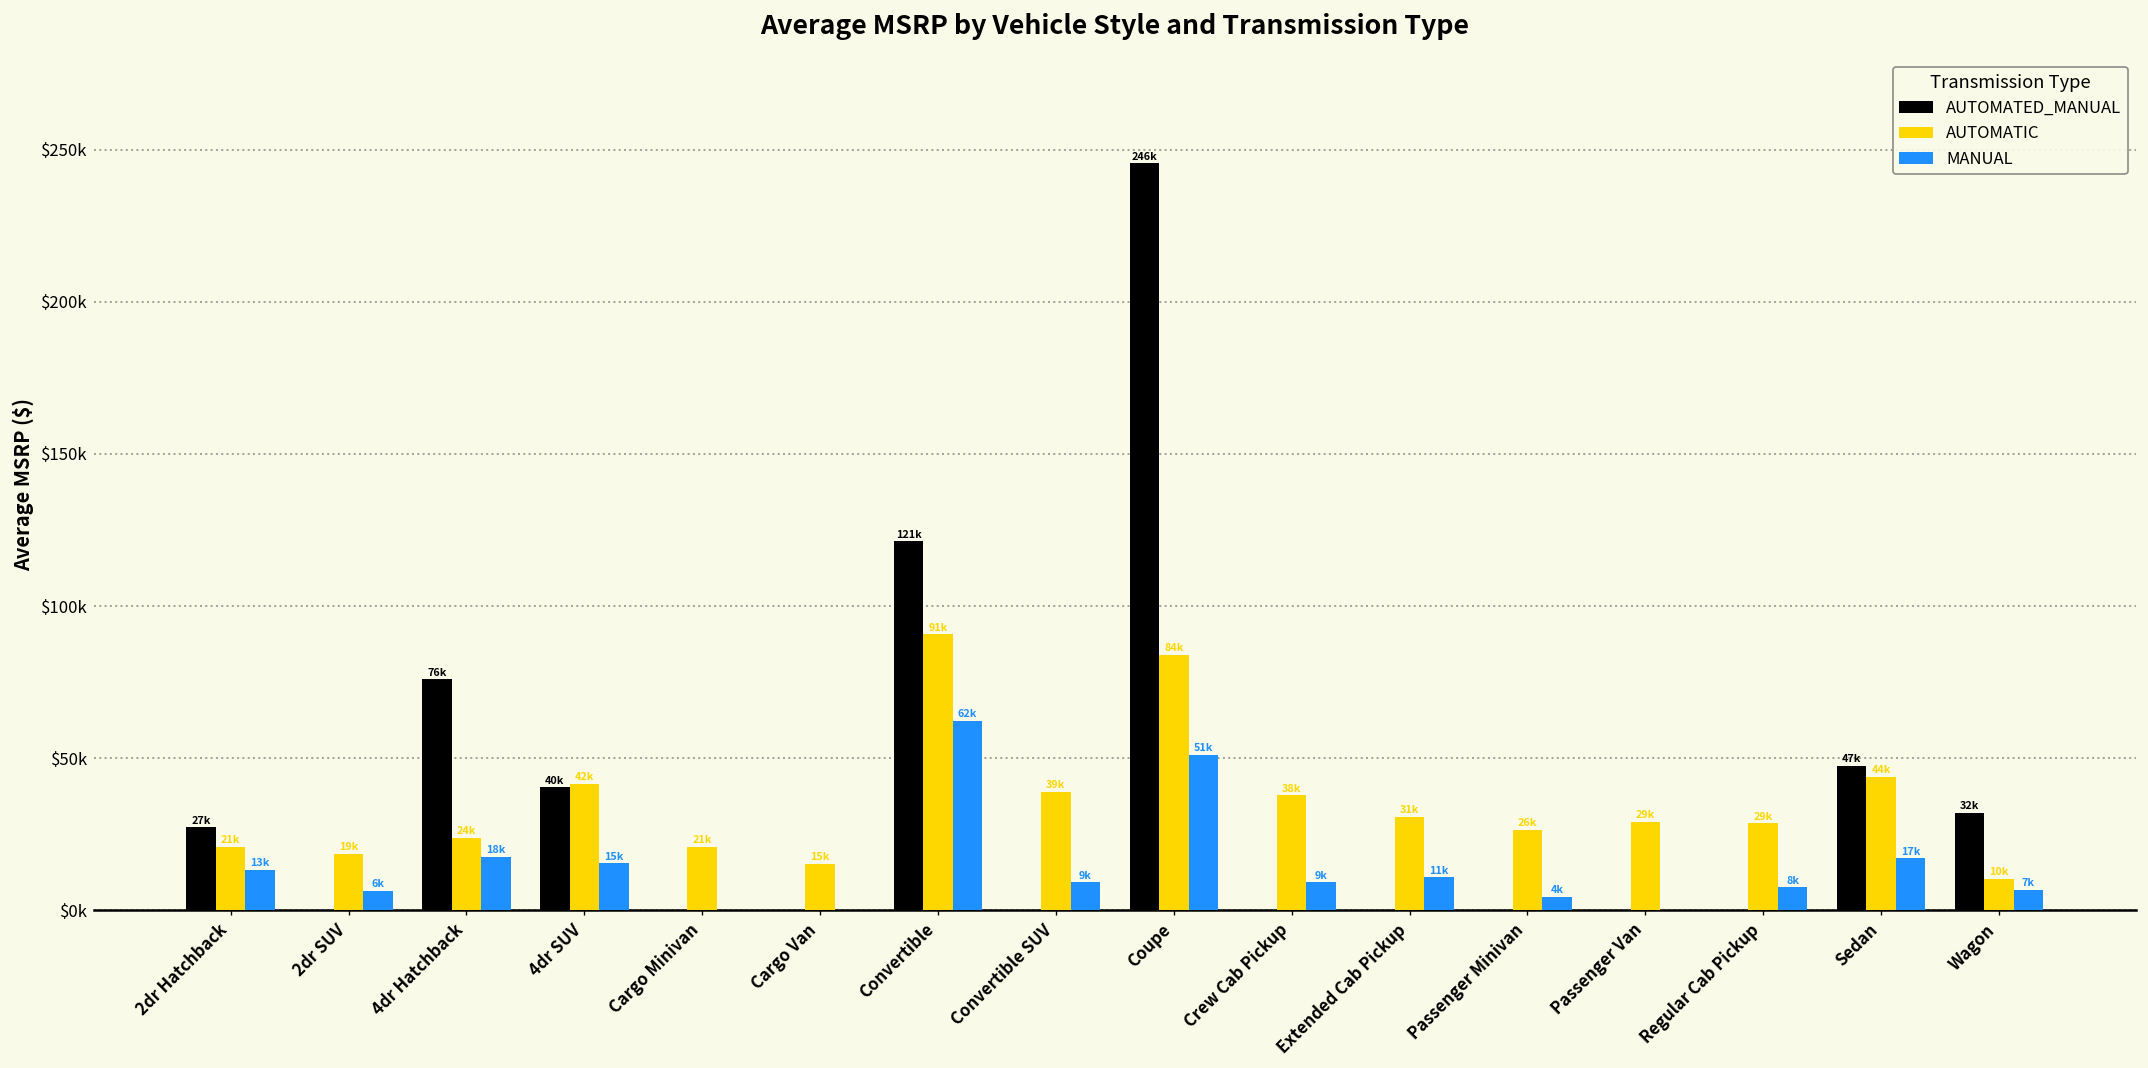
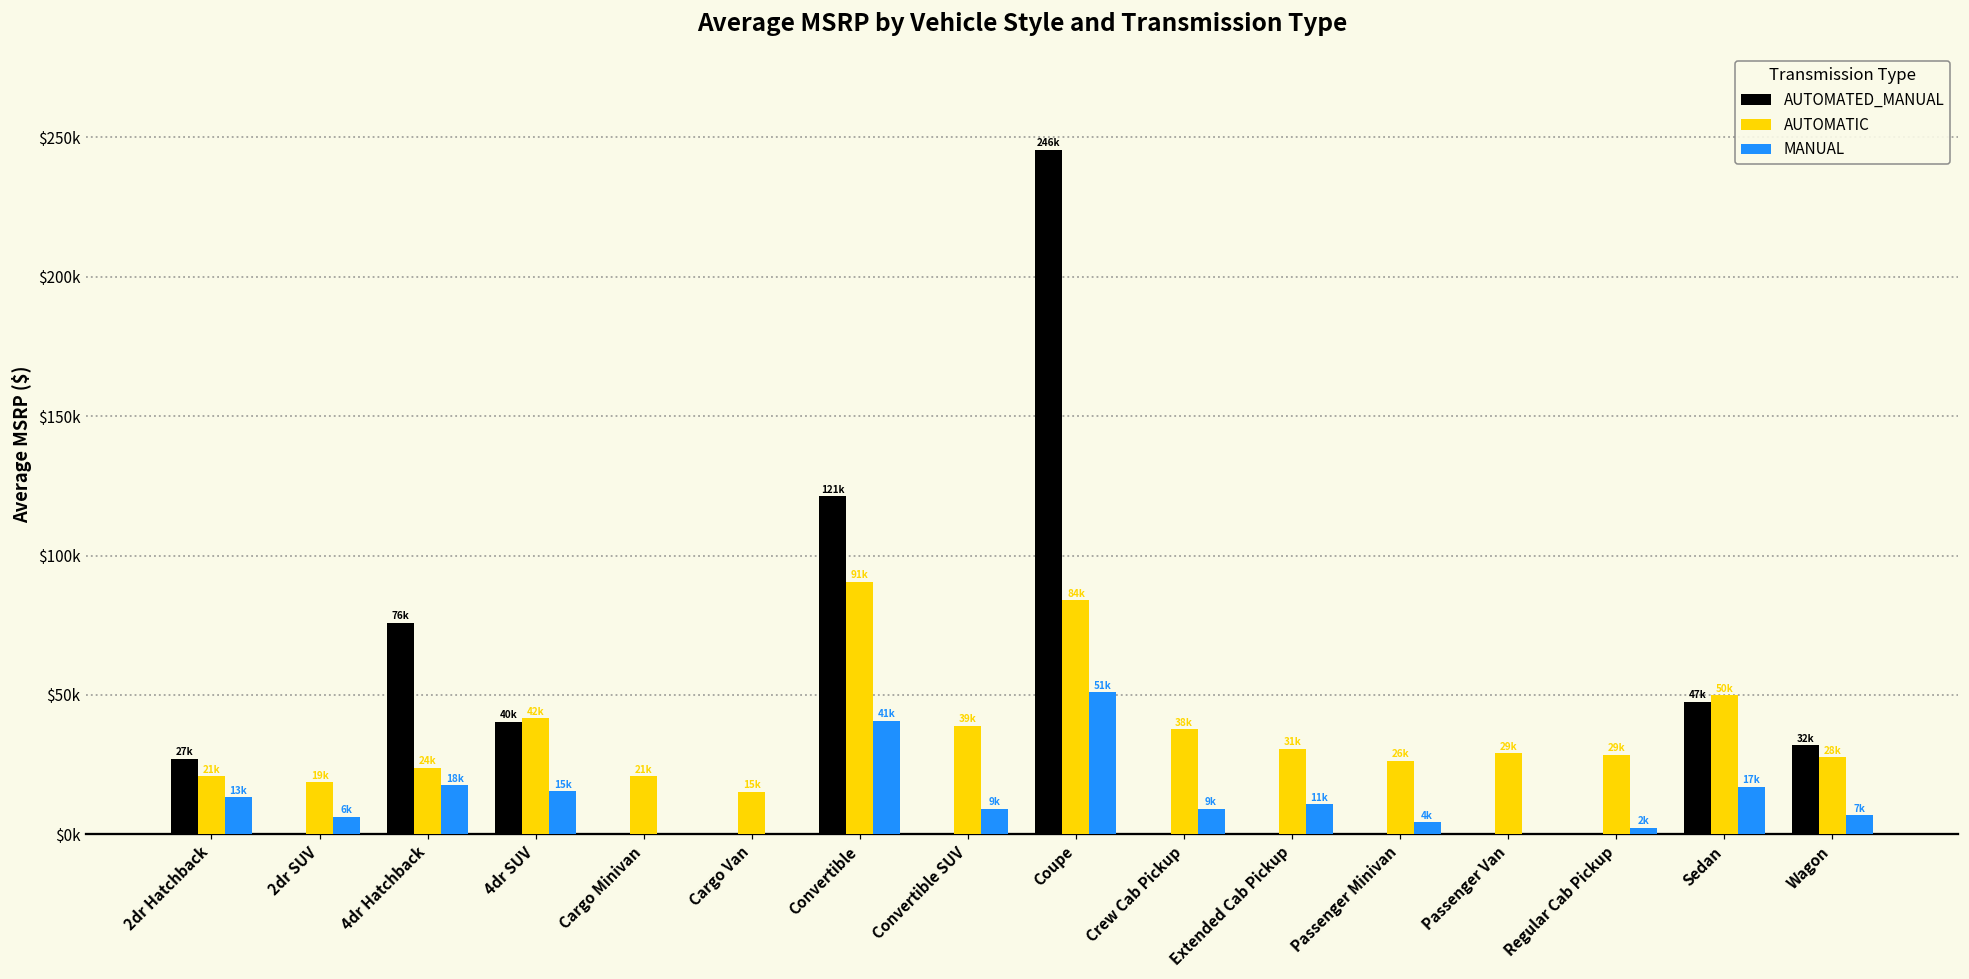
  {
    "AUTOMATED_MANUAL": {
      "2dr Hatchback": "27k",
      "4dr Hatchback": "76k",
      "4dr SUV": "40k",
      "Convertible": "121k",
      "Coupe": "246k",
      "Sedan": "47k",
      "Wagon": "32k"
    },
    "AUTOMATIC": {
      "2dr Hatchback": "21k",
      "2dr SUV": "19k",
      "4dr Hatchback": "24k",
      "4dr SUV": "42k",
      "Cargo Minivan": "21k",
      "Cargo Van": "15k",
      "Convertible": "91k",
      "Convertible SUV": "39k",
      "Coupe": "84k",
      "Crew Cab Pickup": "38k",
      "Extended Cab Pickup": "31k",
      "Passenger Minivan": "26k",
      "Passenger Van": "29k",
      "Regular Cab Pickup": "29k",
-     "Sedan": "44k",
-     "Wagon": "10k"
+     "Sedan": "50k",
+     "Wagon": "28k"
    },
    "MANUAL": {
      "2dr Hatchback": "13k",
      "2dr SUV": "6k",
      "4dr Hatchback": "18k",
      "4dr SUV": "15k",
-     "Convertible": "62k",
+     "Convertible": "41k",
      "Convertible SUV": "9k",
      "Coupe": "51k",
      "Crew Cab Pickup": "9k",
      "Extended Cab Pickup": "11k",
      "Passenger Minivan": "4k",
-     "Regular Cab Pickup": "8k",
+     "Regular Cab Pickup": "2k",
      "Sedan": "17k",
      "Wagon": "7k"
    }
  }
